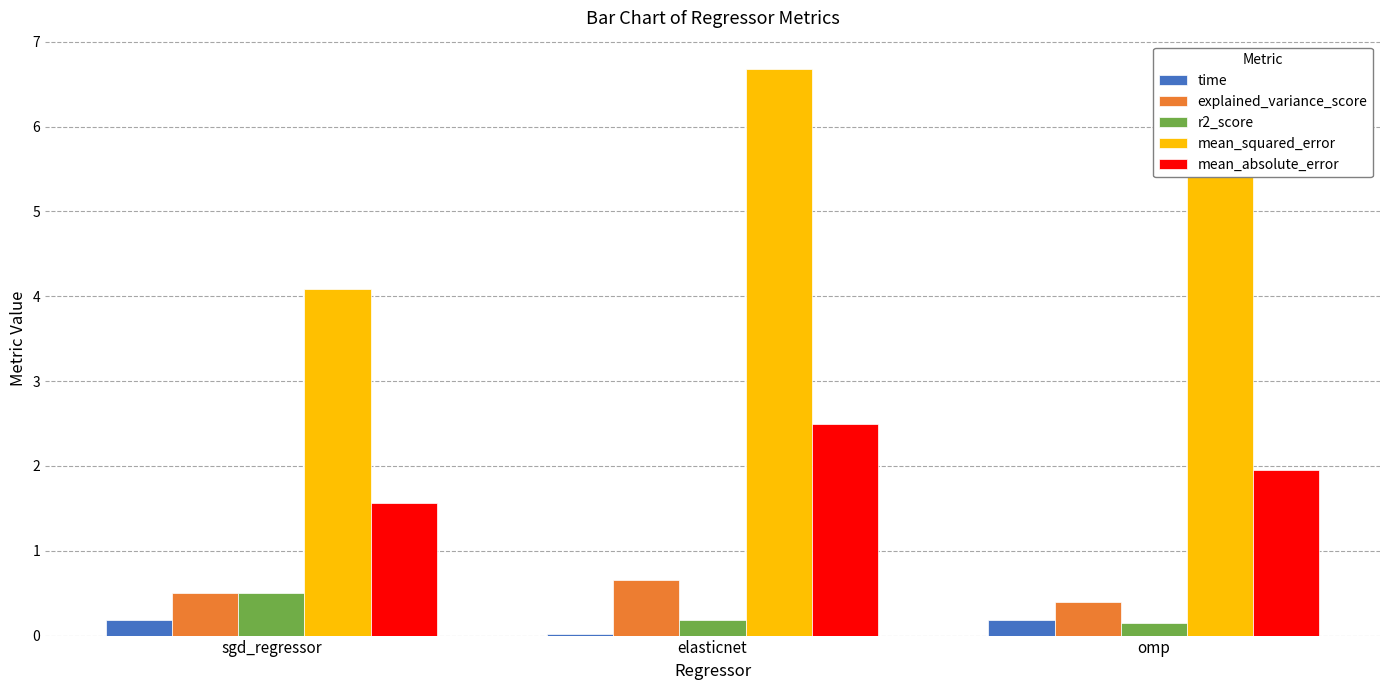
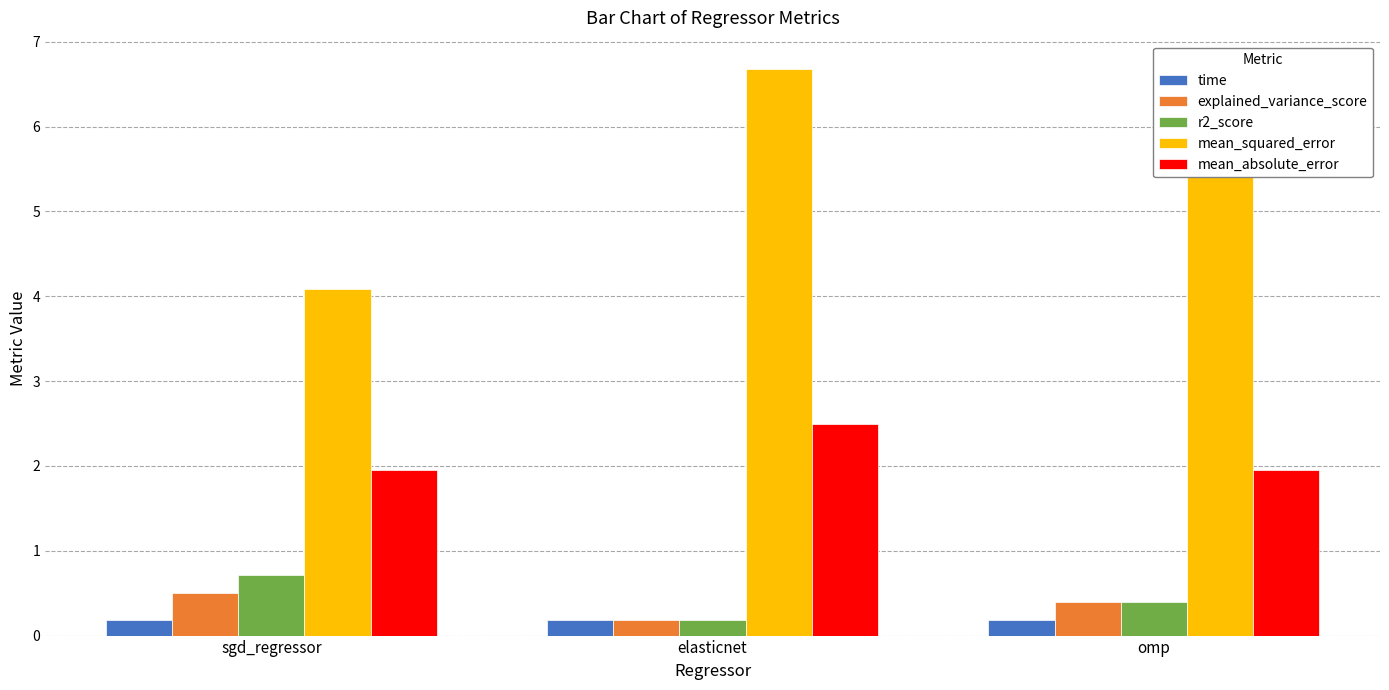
  {
    "time": {
      "sgd_regressor": 0.2,
-     "elasticnet": 0.0,
+     "elasticnet": 0.2,
      "omp": 0.2
    },
    "explained_variance_score": {
      "sgd_regressor": 0.5,
-     "elasticnet": 0.6,
+     "elasticnet": 0.2,
      "omp": 0.4
    },
    "r2_score": {
-     "sgd_regressor": 0.5,
+     "sgd_regressor": 0.7,
      "elasticnet": 0.2,
-     "omp": 0.1
+     "omp": 0.4
    },
    "mean_squared_error": {
      "sgd_regressor": 4.1,
      "elasticnet": 6.7
    },
    "mean_absolute_error": {
-     "sgd_regressor": 1.6,
+     "sgd_regressor": 2.0,
      "elasticnet": 2.5,
      "omp": 1.9
    }
  }
